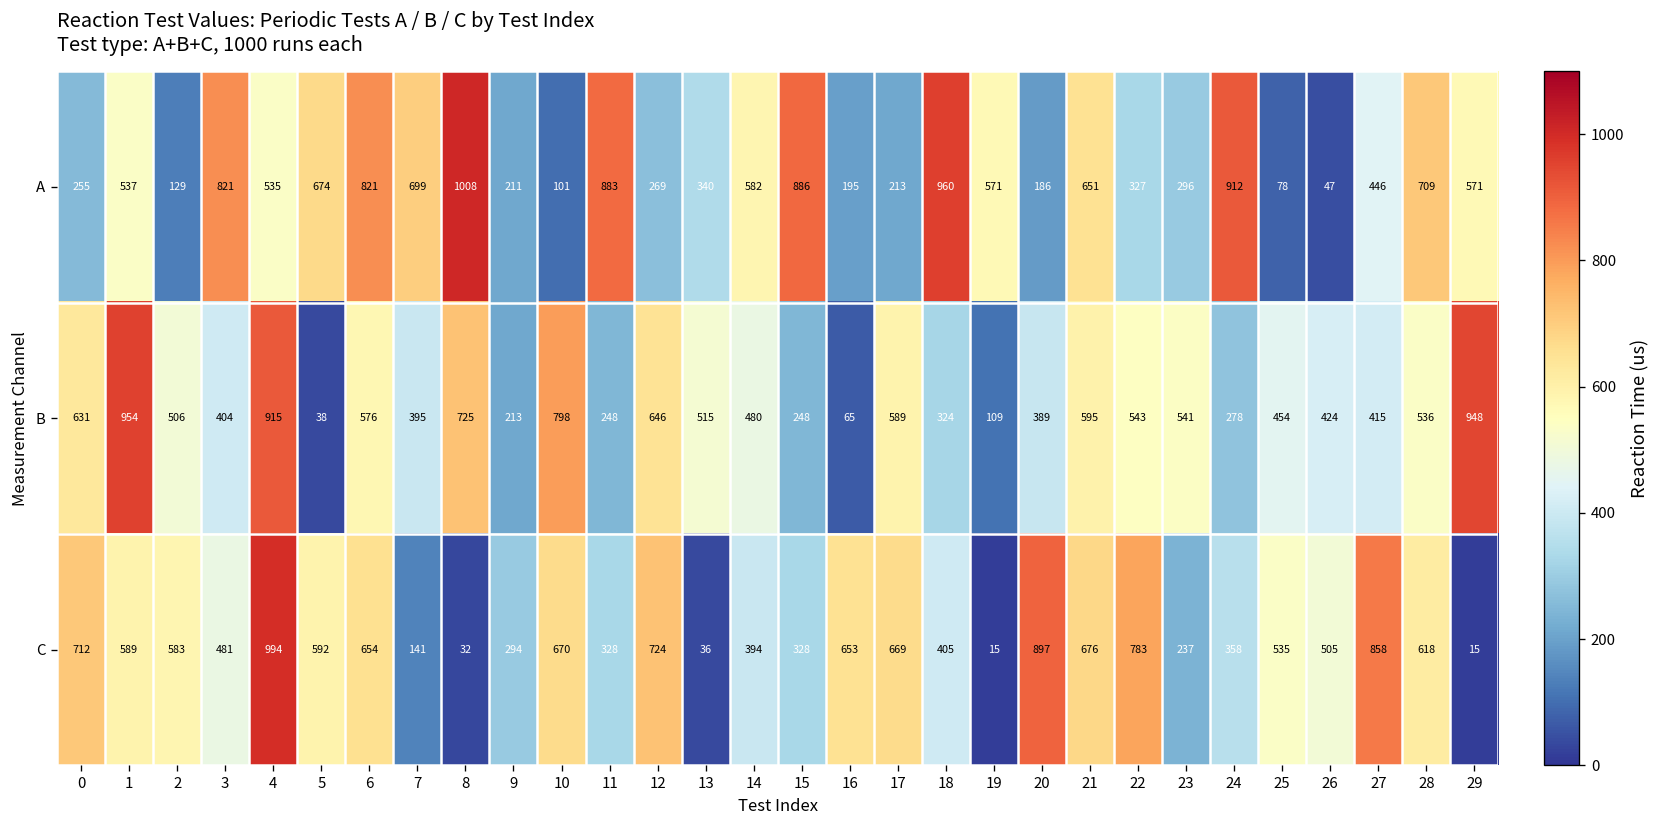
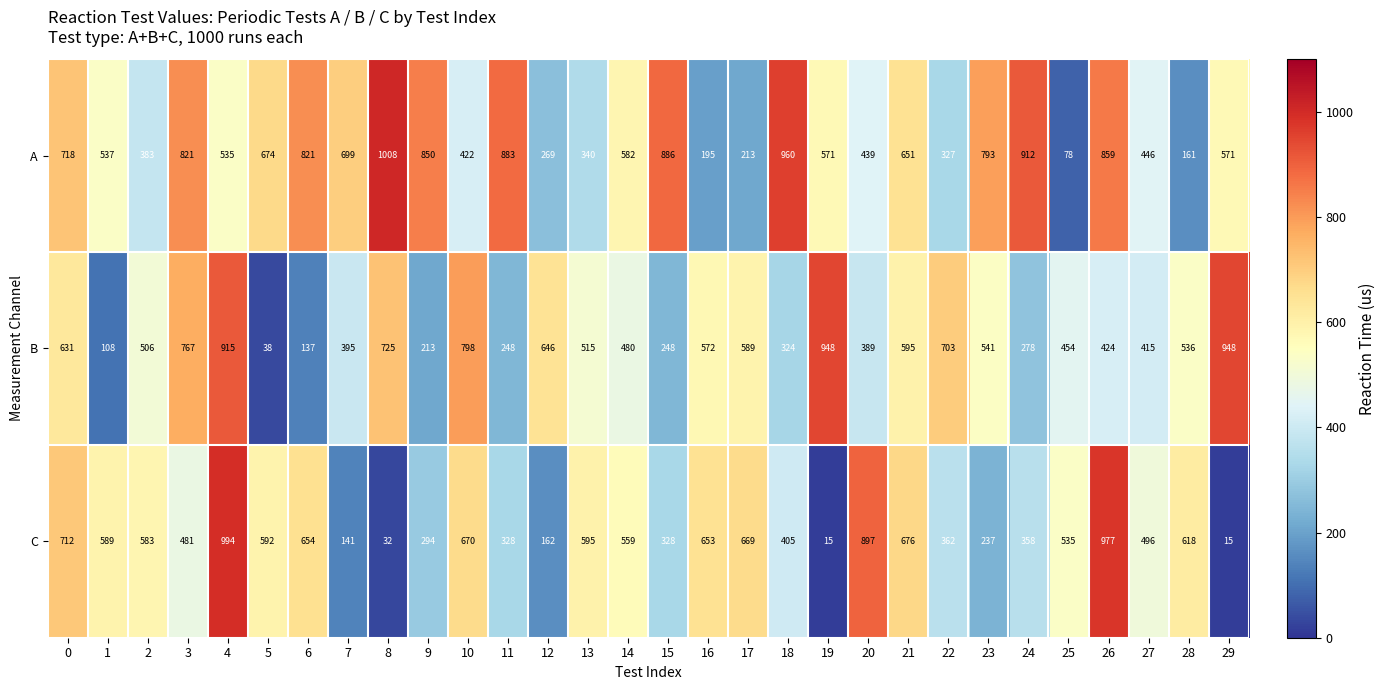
  {
    "A": {
-     "0": 255,
+     "0": 718,
      "1": 537,
-     "2": 129,
+     "2": 383,
      "3": 821,
      "4": 535,
      "5": 674,
      "6": 821,
      "7": 699,
      "8": 1008,
-     "9": 211,
-     "10": 101,
+     "9": 850,
+     "10": 422,
      "11": 883,
      "12": 269,
      "13": 340,
      "14": 582,
      "15": 886,
      "16": 195,
      "17": 213,
      "18": 960,
      "19": 571,
-     "20": 186,
+     "20": 439,
      "21": 651,
      "22": 327,
-     "23": 296,
+     "23": 793,
      "24": 912,
      "25": 78,
-     "26": 47,
+     "26": 859,
      "27": 446,
-     "28": 709,
+     "28": 161,
      "29": 571
    },
    "B": {
      "0": 631,
-     "1": 954,
+     "1": 108,
      "2": 506,
-     "3": 404,
+     "3": 767,
      "4": 915,
      "5": 38,
-     "6": 576,
+     "6": 137,
      "7": 395,
      "8": 725,
      "9": 213,
      "10": 798,
      "11": 248,
      "12": 646,
      "13": 515,
      "14": 480,
      "15": 248,
-     "16": 65,
+     "16": 572,
      "17": 589,
      "18": 324,
-     "19": 109,
+     "19": 948,
      "20": 389,
      "21": 595,
-     "22": 543,
+     "22": 703,
      "23": 541,
      "24": 278,
      "25": 454,
      "26": 424,
      "27": 415,
      "28": 536,
      "29": 948
    },
    "C": {
      "0": 712,
      "1": 589,
      "2": 583,
      "3": 481,
      "4": 994,
      "5": 592,
      "6": 654,
      "7": 141,
      "8": 32,
      "9": 294,
      "10": 670,
      "11": 328,
-     "12": 724,
-     "13": 36,
-     "14": 394,
+     "12": 162,
+     "13": 595,
+     "14": 559,
      "15": 328,
      "16": 653,
      "17": 669,
      "18": 405,
      "19": 15,
      "20": 897,
      "21": 676,
-     "22": 783,
+     "22": 362,
      "23": 237,
      "24": 358,
      "25": 535,
-     "26": 505,
-     "27": 858,
+     "26": 977,
+     "27": 496,
      "28": 618,
      "29": 15
    }
  }
